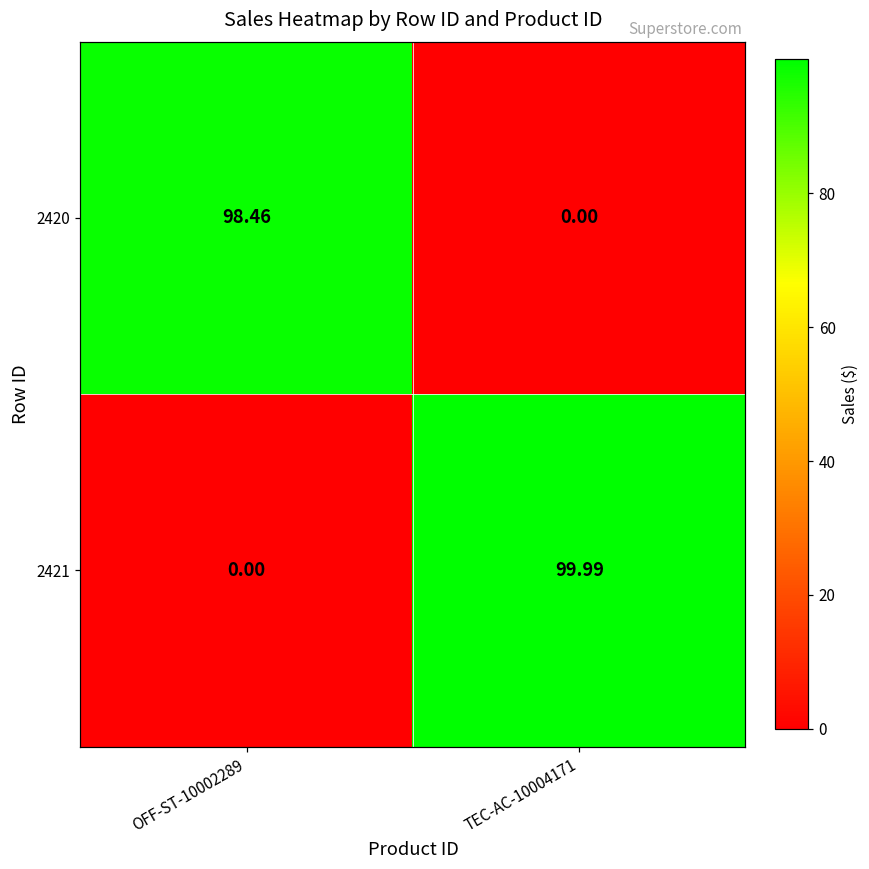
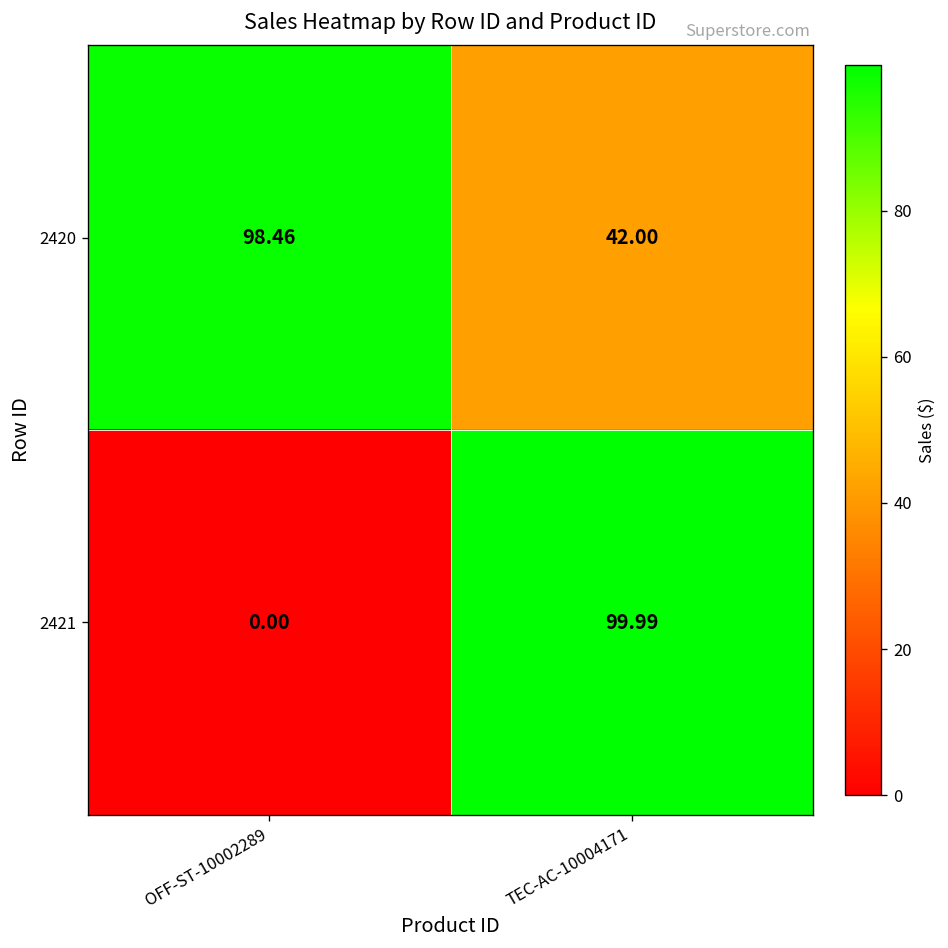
  {
    "2420": {
      "OFF-ST-10002289": 98.46,
-     "TEC-AC-10004171": 0.00
+     "TEC-AC-10004171": 42.00
    },
    "2421": {
      "OFF-ST-10002289": 0.00,
      "TEC-AC-10004171": 99.99
    }
  }
